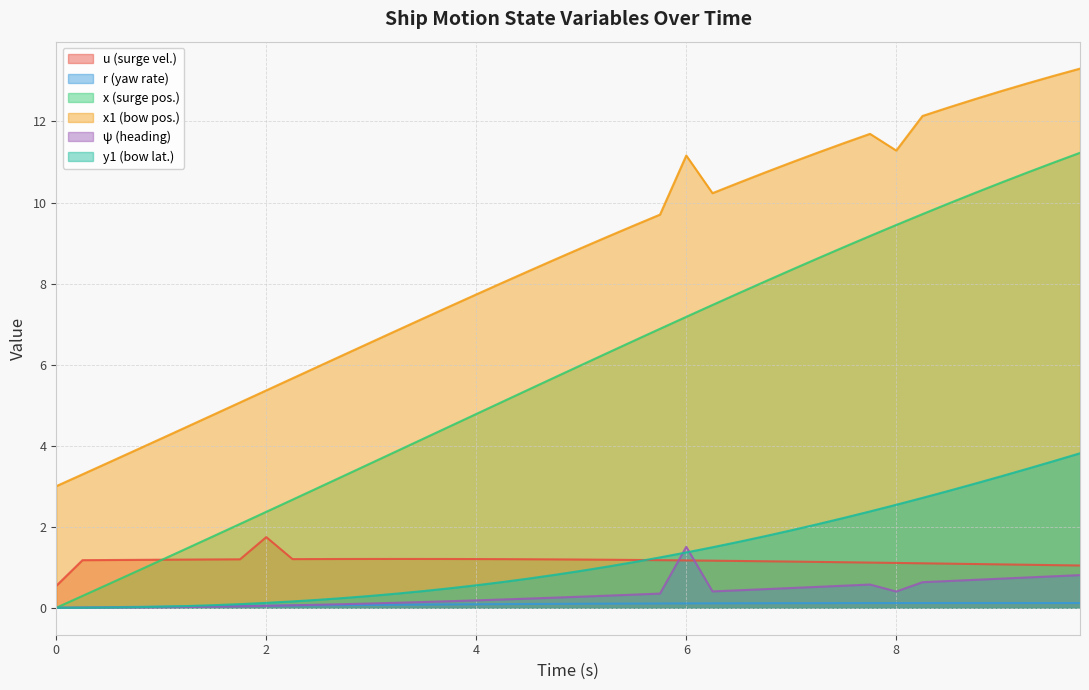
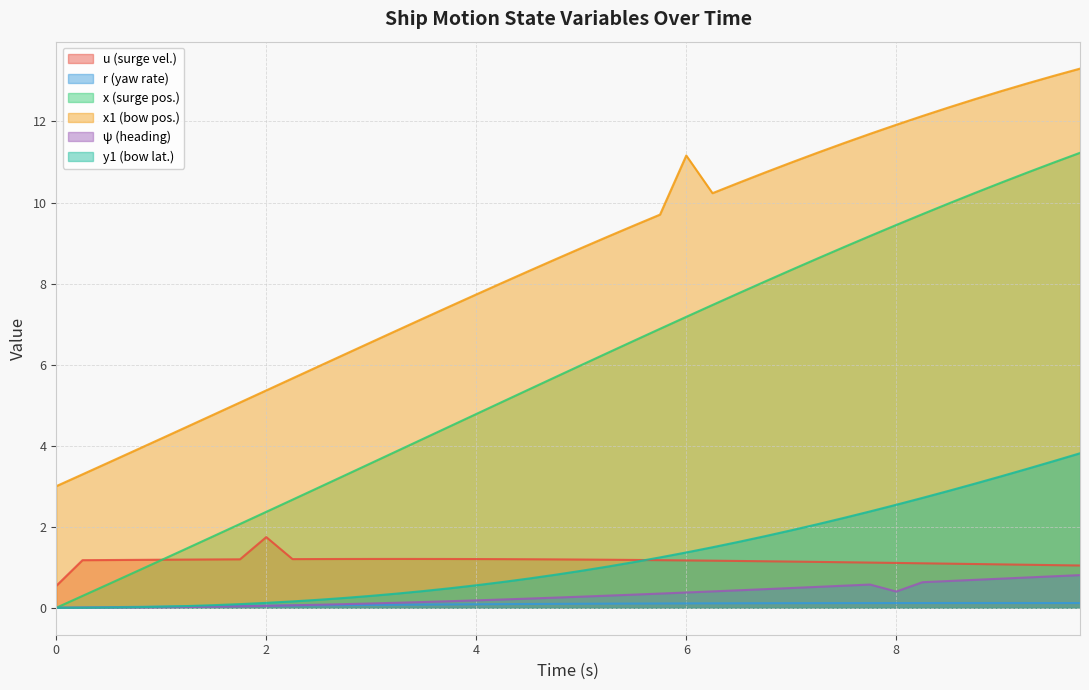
  {
    "u (surge vel.)": {
      "0": 0.5,
      "2": 1.7,
      "4": 1.2,
      "6": 1.2,
      "8": 1.1
    },
    "x1 (bow pos.)": {
      "0": 3.0,
      "2": 5.4,
      "4": 7.7,
      "6": 11.2,
-     "8": 11.3
+     "8": 11.9
    },
    "ψ (heading)": {
      "4": 0.2,
-     "6": 1.5,
+     "6": 0.4,
      "8": 0.4
    }
  }
